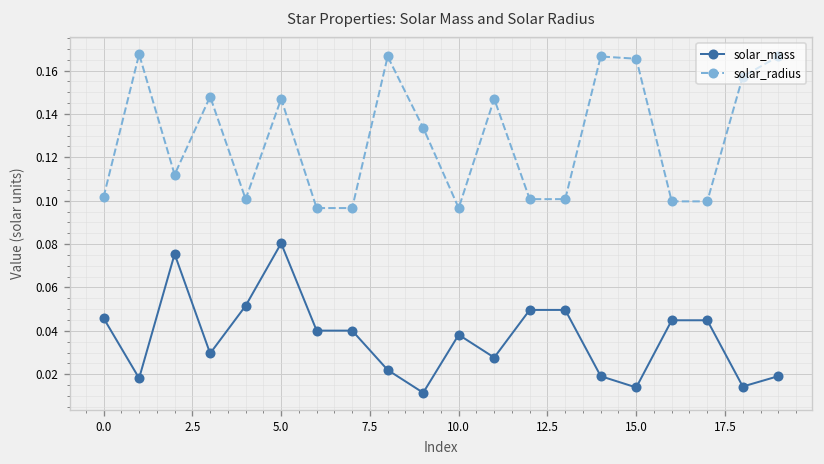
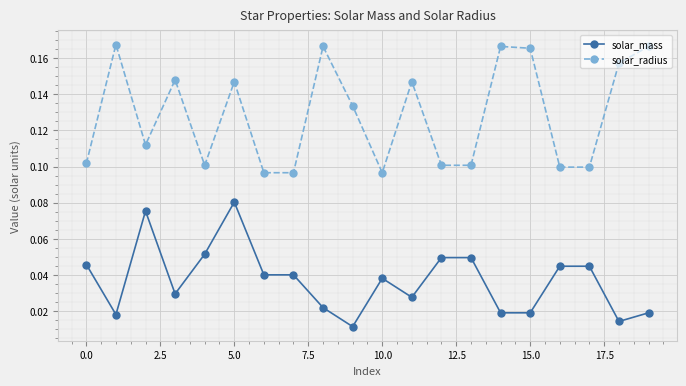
  {
    "solar_mass": {
      "0.0": 0.046,
      "5.0": 0.080,
      "10.0": 0.038,
-     "15.0": 0.014
+     "15.0": 0.019
    },
    "solar_radius": {
      "0.0": 0.102,
      "5.0": 0.147,
      "10.0": 0.097,
      "15.0": 0.165
    }
  }
